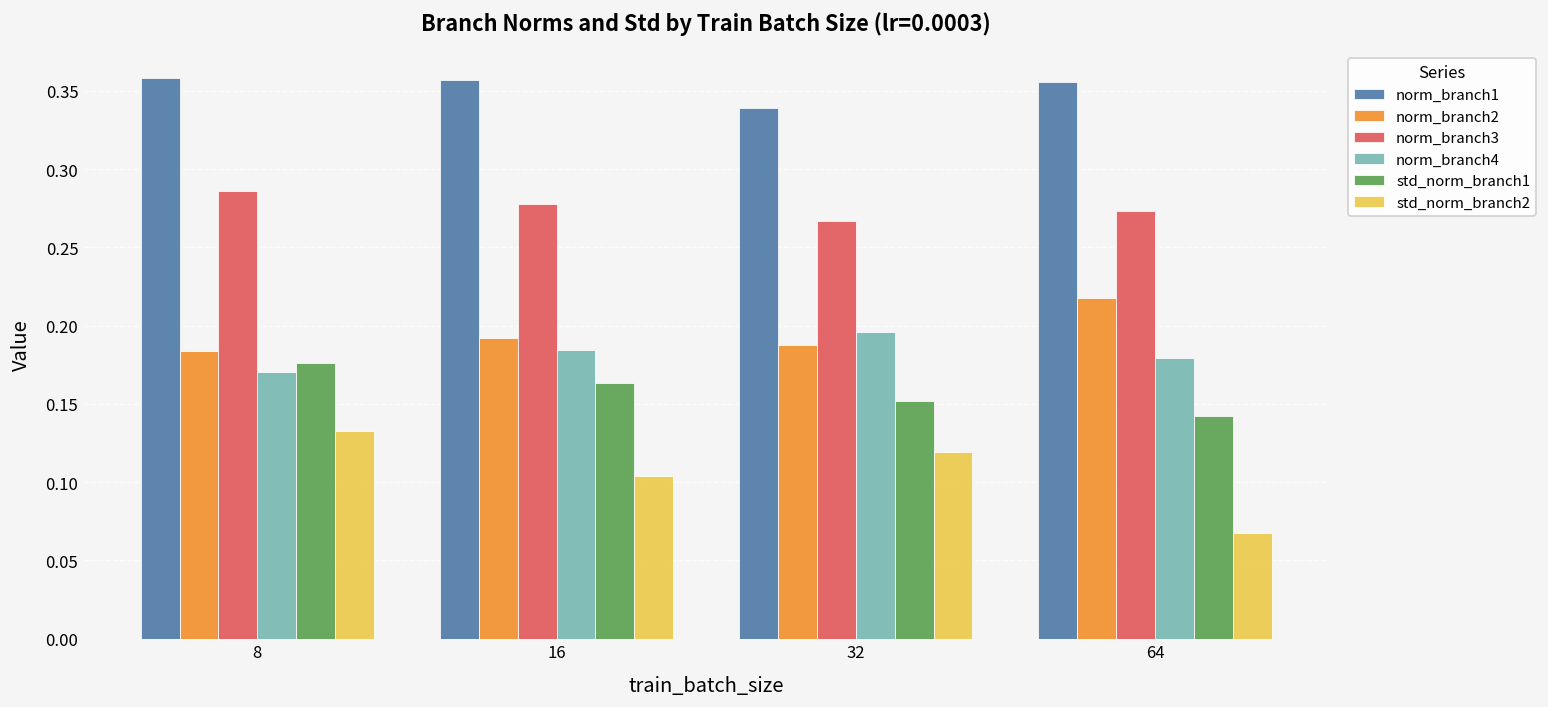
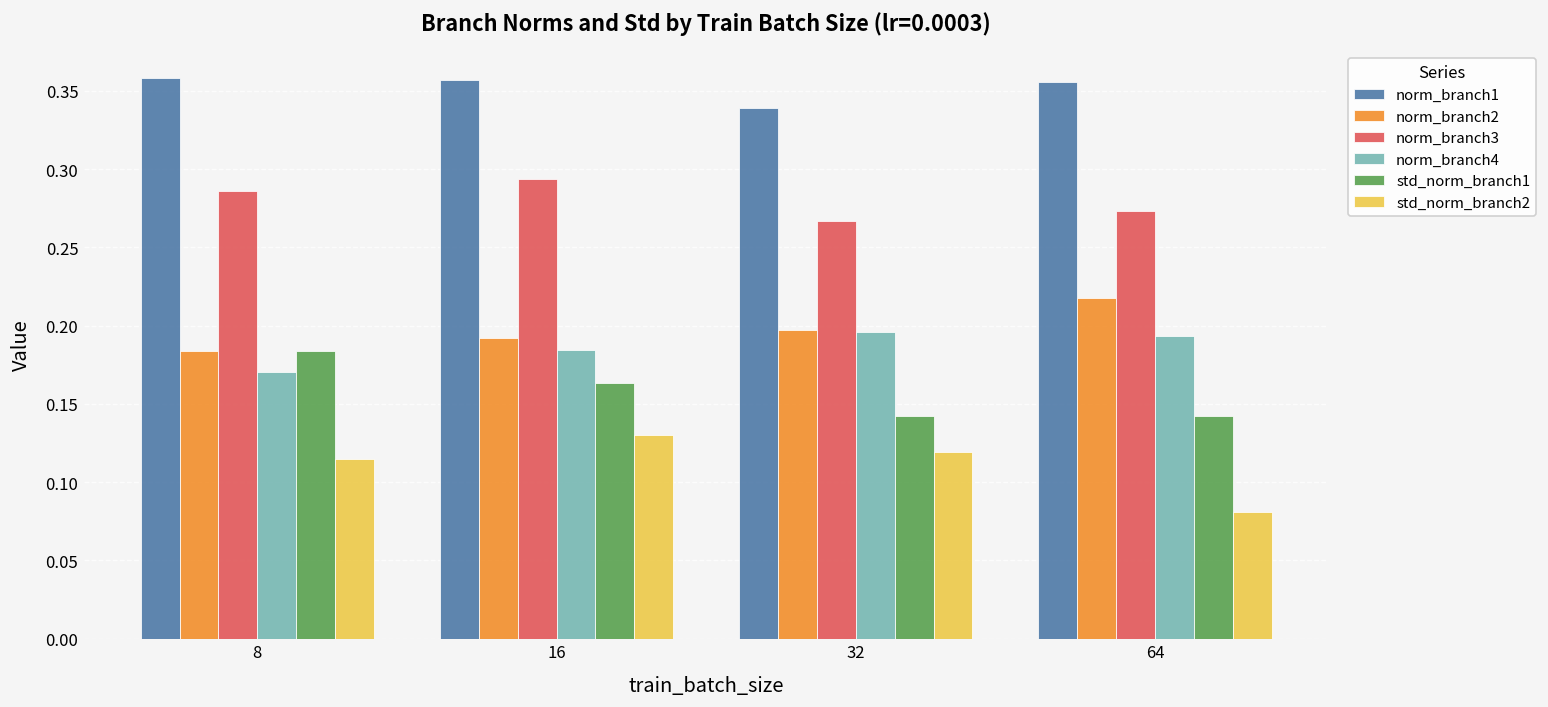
  {
    "norm_branch1": {
      "8": 0.358,
      "16": 0.357,
      "32": 0.339,
      "64": 0.356
    },
    "norm_branch2": {
      "8": 0.184,
      "16": 0.192,
-     "32": 0.187,
+     "32": 0.197,
      "64": 0.218
    },
    "norm_branch3": {
      "8": 0.286,
-     "16": 0.278,
+     "16": 0.294,
      "32": 0.267,
      "64": 0.273
    },
    "norm_branch4": {
      "8": 0.170,
      "16": 0.184,
      "32": 0.196,
-     "64": 0.179
+     "64": 0.193
    },
    "std_norm_branch1": {
-     "8": 0.176,
+     "8": 0.184,
      "16": 0.163,
-     "32": 0.152,
+     "32": 0.142,
      "64": 0.142
    },
    "std_norm_branch2": {
-     "8": 0.133,
-     "16": 0.104,
+     "8": 0.115,
+     "16": 0.130,
      "32": 0.119,
-     "64": 0.067
+     "64": 0.081
    }
  }
